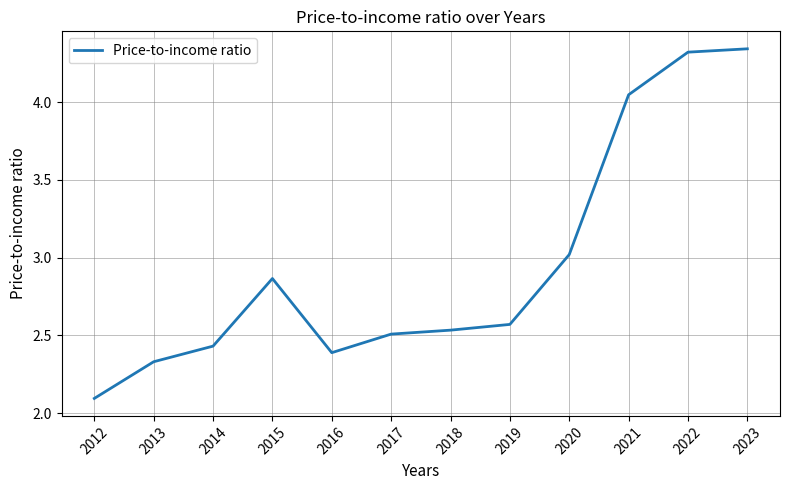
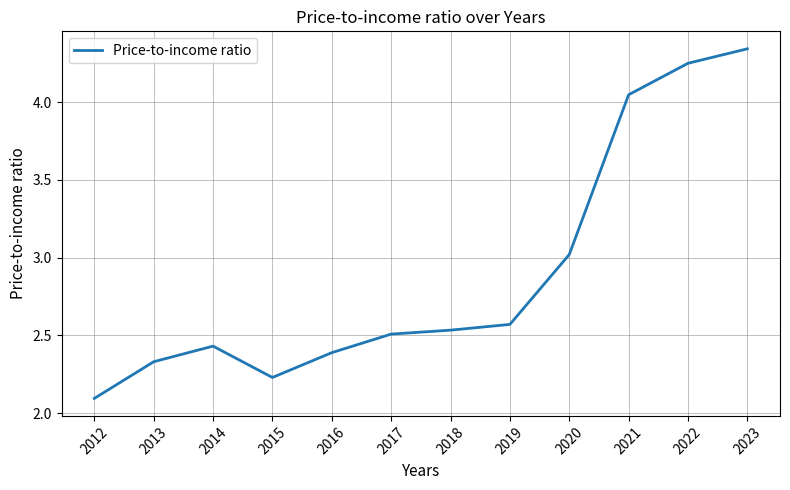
  {
    "2012": 2.09,
    "2013": 2.33,
    "2014": 2.43,
-   "2015": 2.87,
+   "2015": 2.23,
    "2016": 2.39,
    "2017": 2.51,
    "2018": 2.53,
    "2019": 2.57,
    "2020": 3.02,
    "2021": 4.05,
-   "2022": 4.32,
+   "2022": 4.25,
    "2023": 4.34
  }
